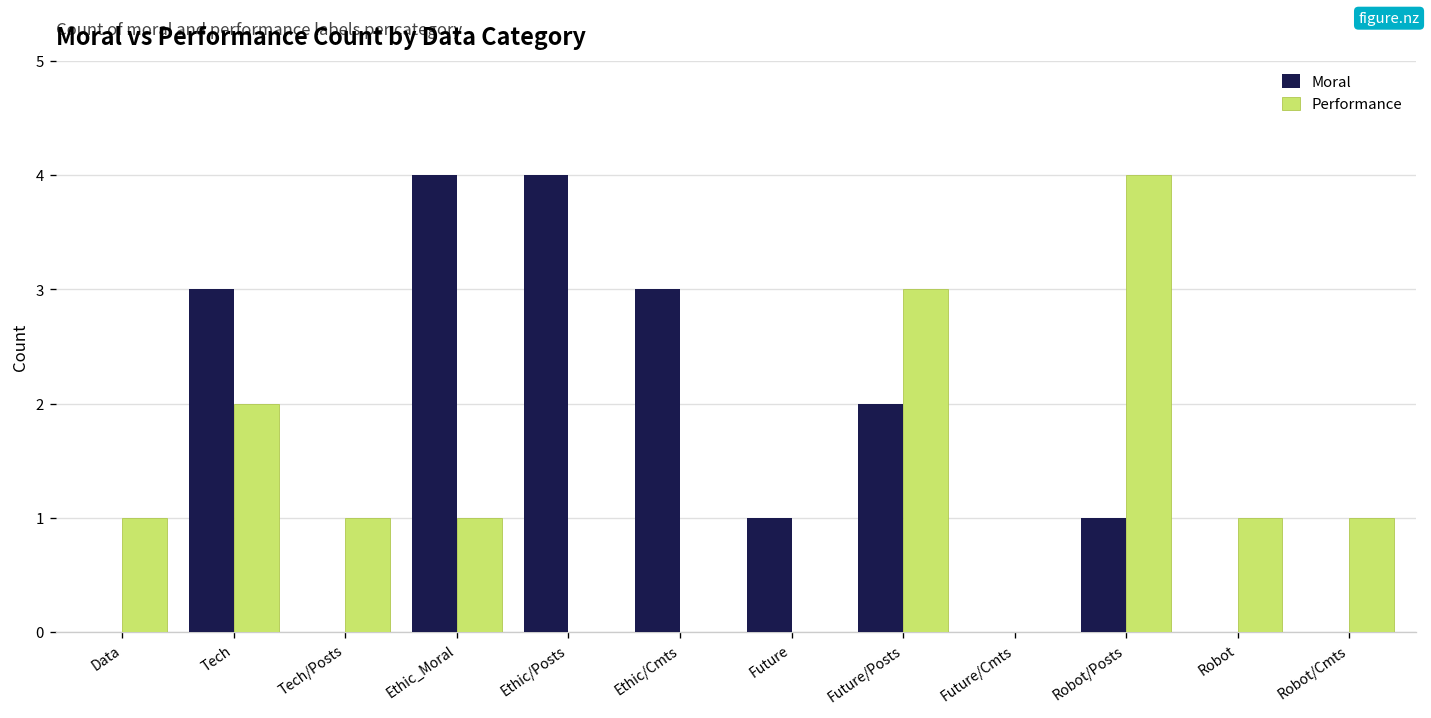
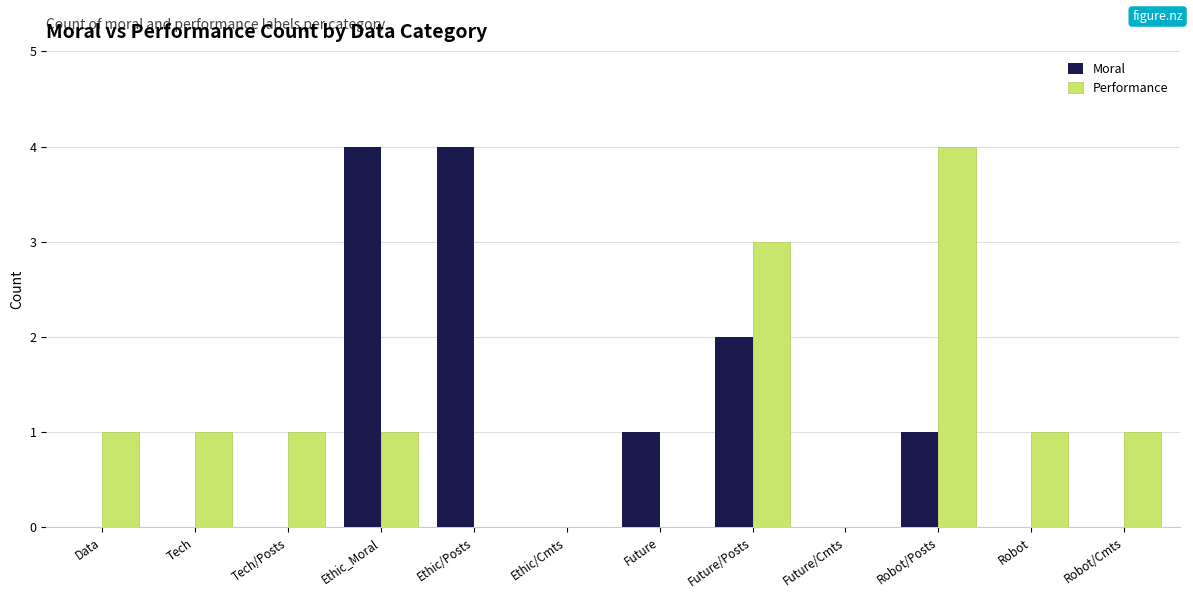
  {
    "Moral": {
      "Data": 0,
-     "Tech": 3,
+     "Tech": 0,
      "Tech/Posts": 0,
      "Ethic_Moral": 4,
      "Ethic/Posts": 4,
-     "Ethic/Cmts": 3,
+     "Ethic/Cmts": 0,
      "Future": 1,
      "Future/Posts": 2,
      "Future/Cmts": 0,
      "Robot/Posts": 1,
      "Robot": 0,
      "Robot/Cmts": 0
    },
    "Performance": {
      "Data": 1,
-     "Tech": 2,
+     "Tech": 1,
      "Tech/Posts": 1,
      "Ethic_Moral": 1,
      "Ethic/Posts": 0,
      "Ethic/Cmts": 0,
      "Future": 0,
      "Future/Posts": 3,
      "Future/Cmts": 0,
      "Robot/Posts": 4,
      "Robot": 1,
      "Robot/Cmts": 1
    }
  }
